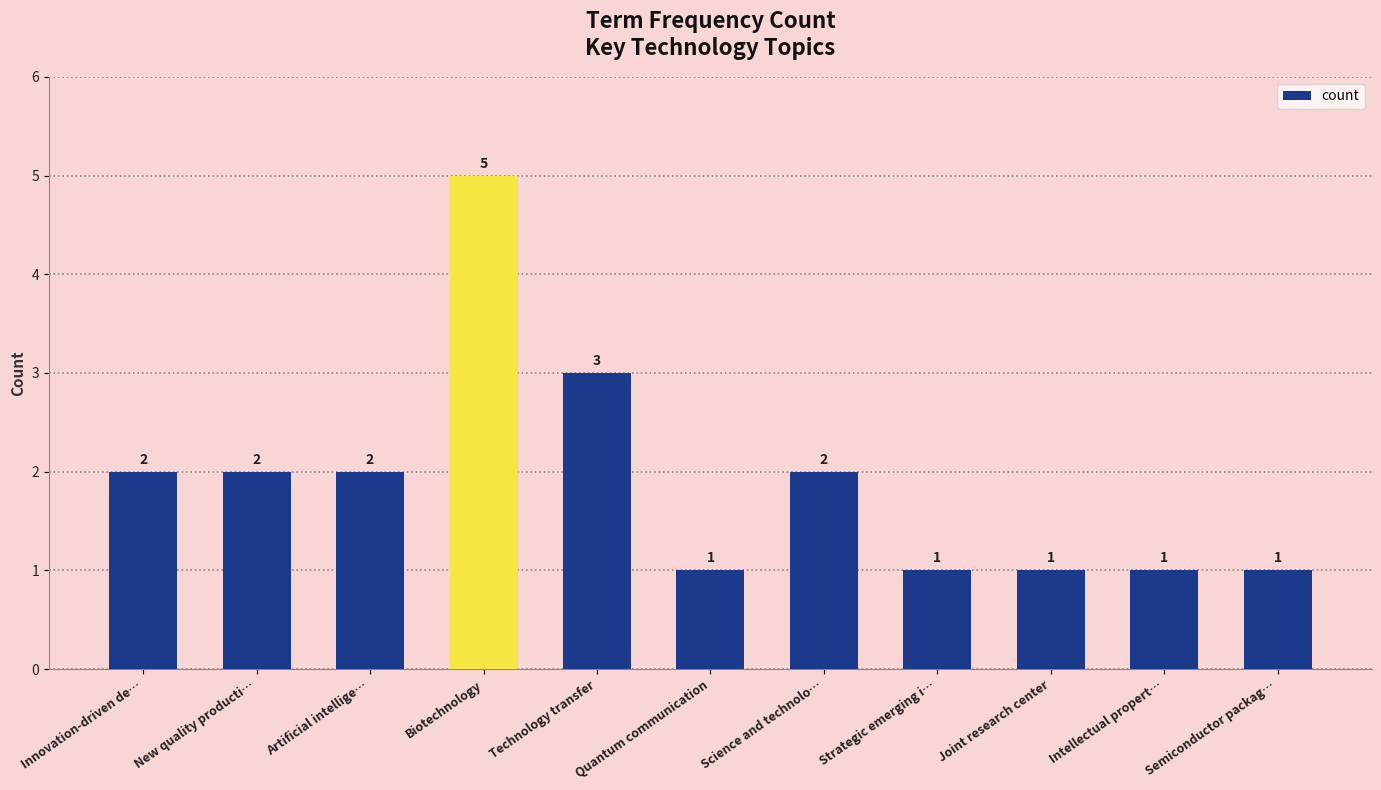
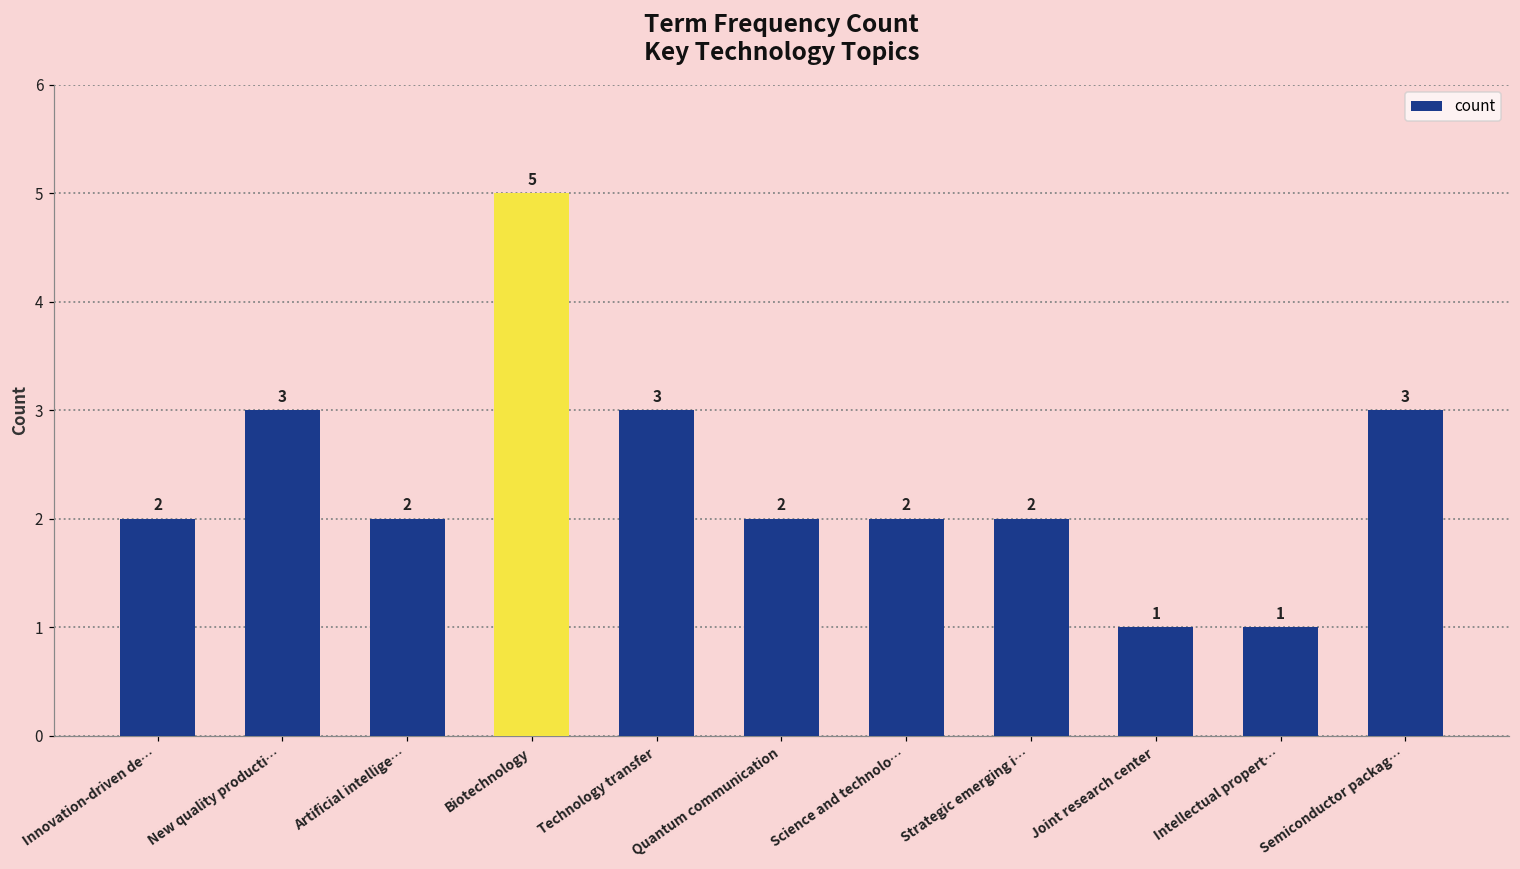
  {
    "Innovation-driven de…": 2,
-   "New quality producti…": 2,
+   "New quality producti…": 3,
    "Artificial intellige…": 2,
    "Biotechnology": 5,
    "Technology transfer": 3,
-   "Quantum communication": 1,
+   "Quantum communication": 2,
    "Science and technolo…": 2,
-   "Strategic emerging i…": 1,
+   "Strategic emerging i…": 2,
    "Joint research center": 1,
    "Intellectual propert…": 1,
-   "Semiconductor packag…": 1
+   "Semiconductor packag…": 3
  }
